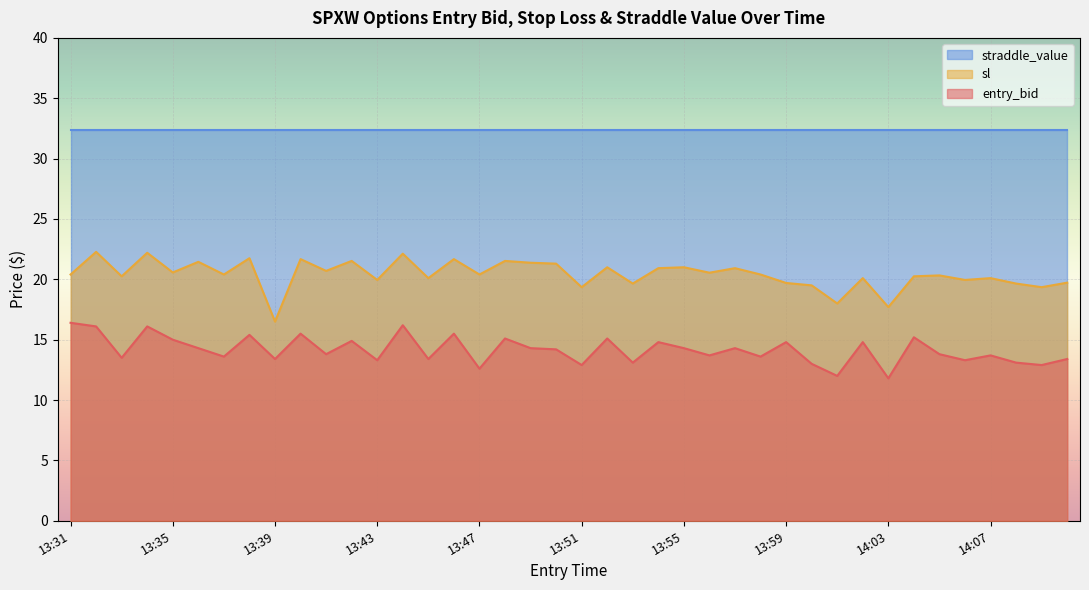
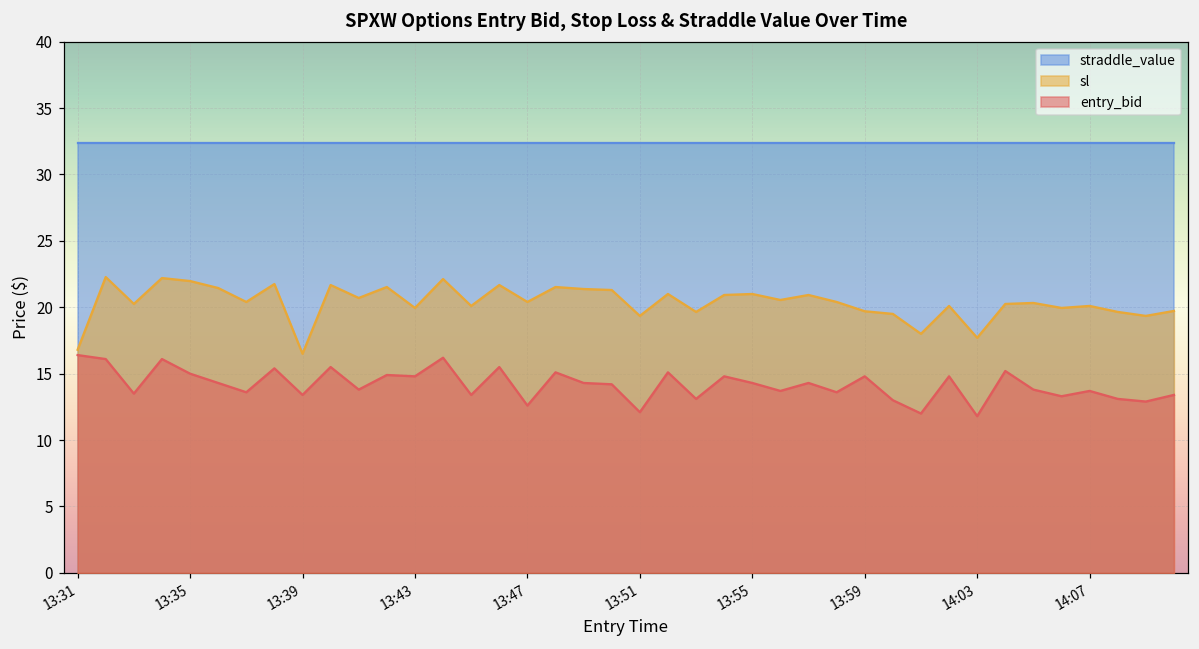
  {
    "straddle_value": {
      "13:31": 32.4,
      "13:35": 32.4,
      "13:39": 32.4,
      "13:43": 32.4,
      "13:47": 32.4,
      "13:51": 32.4,
      "13:55": 32.4,
      "13:59": 32.4,
      "14:03": 32.4,
      "14:07": 32.4
    },
    "sl": {
-     "13:31": 20.4,
-     "13:35": 20.6,
+     "13:31": 16.8,
+     "13:35": 22.0,
      "13:39": 16.5,
      "13:43": 20.0,
      "13:47": 20.4,
      "13:51": 19.4,
      "13:55": 21.0,
      "13:59": 19.7,
      "14:03": 17.7,
      "14:07": 20.1
    },
    "entry_bid": {
      "13:31": 16.4,
      "13:35": 15.0,
      "13:39": 13.4,
-     "13:43": 13.3,
+     "13:43": 14.8,
      "13:47": 12.6,
-     "13:51": 12.9,
+     "13:51": 12.1,
      "13:55": 14.3,
      "13:59": 14.8,
      "14:03": 11.8,
      "14:07": 13.7
    }
  }
